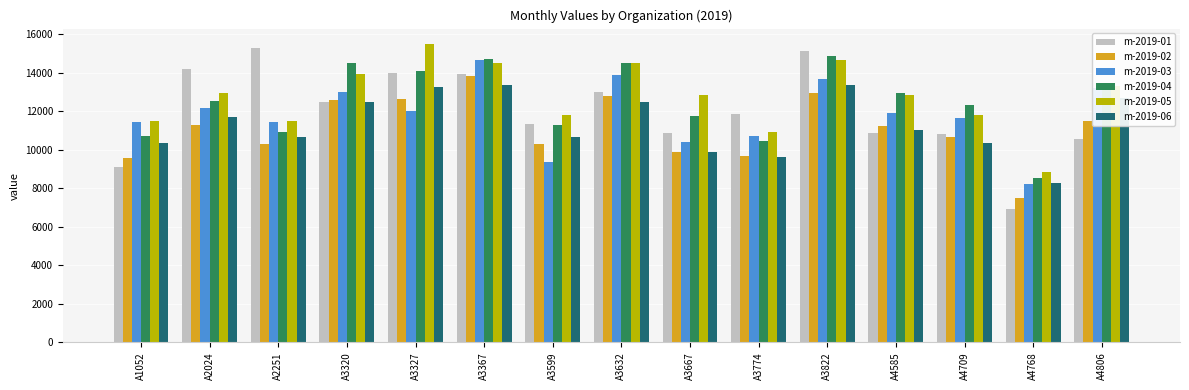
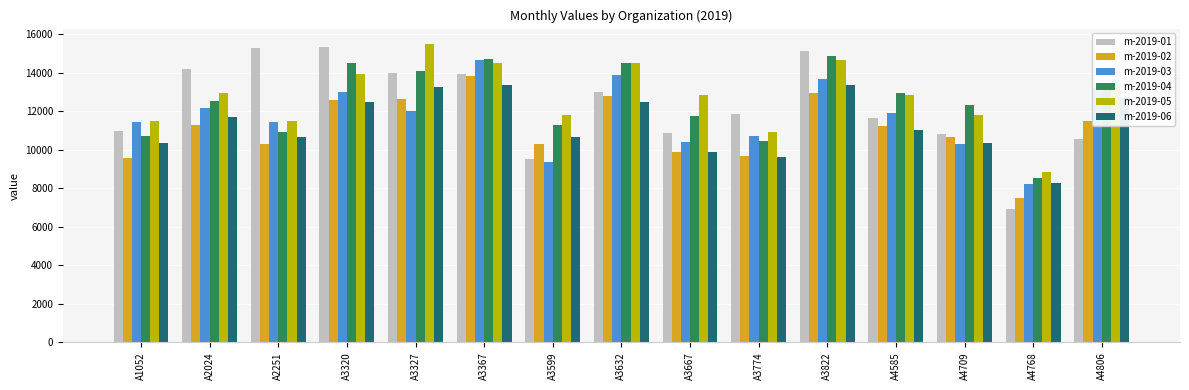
  {
    "m-2019-01": {
-     "A1052": 9100,
+     "A1052": 11000,
      "A2024": 14200,
      "A2251": 15300,
-     "A3320": 12500,
+     "A3320": 15400,
      "A3327": 14000,
      "A3367": 13900,
-     "A3599": 11300,
+     "A3599": 9500,
      "A3632": 13000,
      "A3667": 10900,
      "A3774": 11800,
      "A3822": 15100,
-     "A4585": 10900,
+     "A4585": 11700,
      "A4709": 10800,
      "A4768": 7000,
      "A4806": 10600
    },
    "m-2019-03": {
      "A1052": 11400,
      "A2024": 12200,
      "A2251": 11400,
      "A3320": 13000,
      "A3327": 12000,
      "A3367": 14700,
      "A3599": 9400,
      "A3632": 13900,
      "A3667": 10400,
      "A3774": 10700,
      "A3822": 13700,
      "A4585": 11900,
-     "A4709": 11700,
+     "A4709": 10300,
      "A4768": 8200
    }
  }
